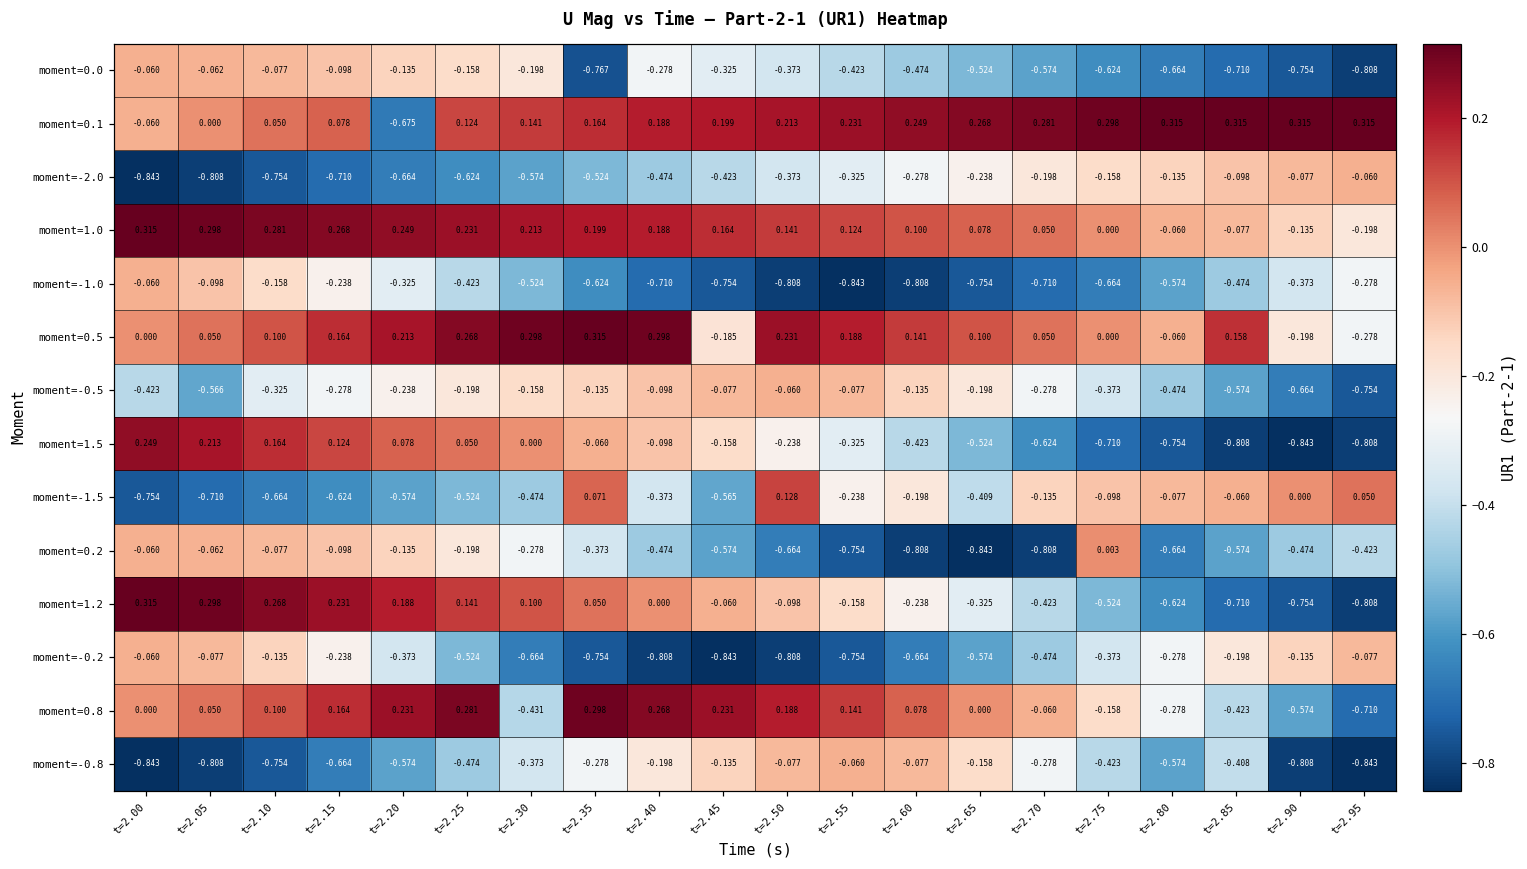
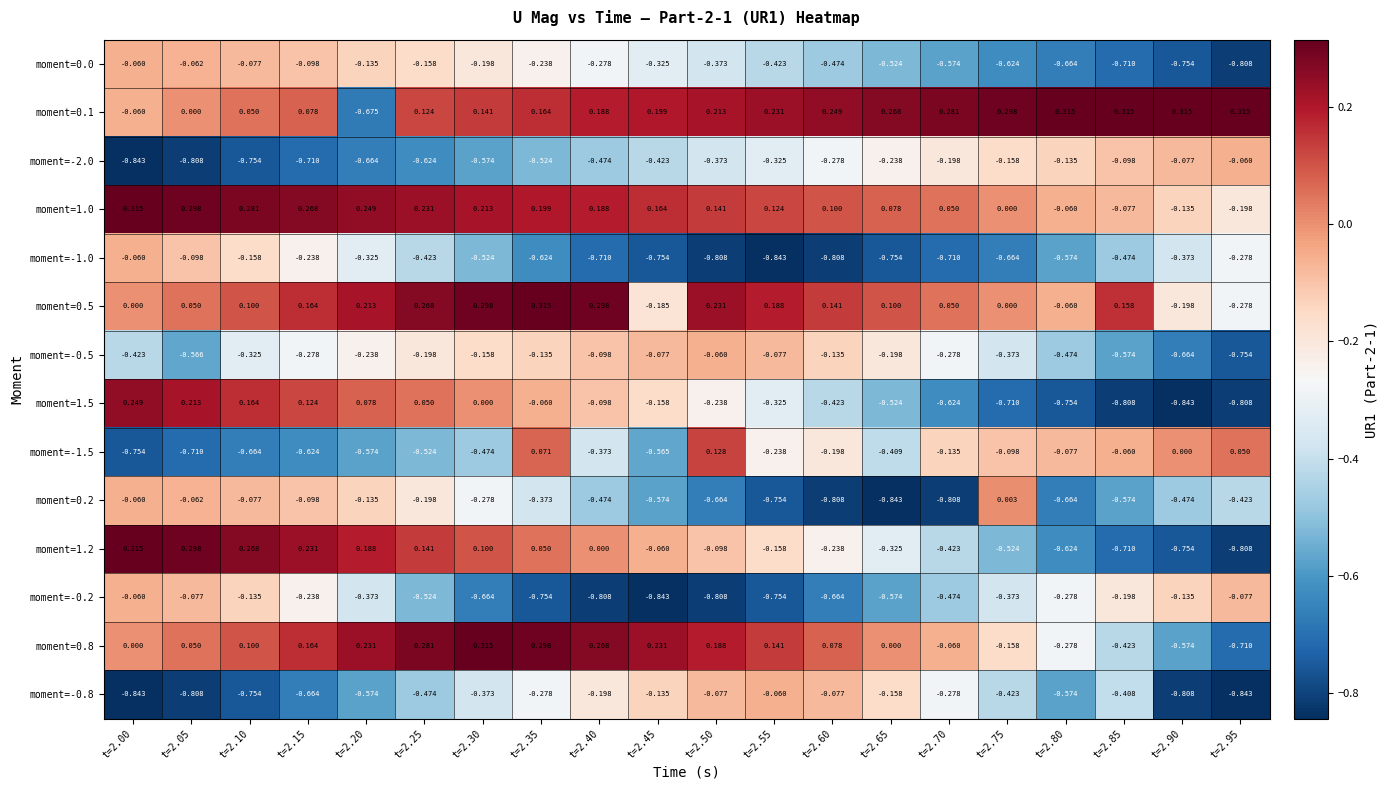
  {
    "moment=0.0": {
      "t=2.00": -0.060,
      "t=2.05": -0.062,
      "t=2.10": -0.077,
      "t=2.15": -0.098,
      "t=2.20": -0.135,
      "t=2.25": -0.158,
      "t=2.30": -0.198,
-     "t=2.35": -0.767,
+     "t=2.35": -0.238,
      "t=2.40": -0.278,
      "t=2.45": -0.325,
      "t=2.50": -0.373,
      "t=2.55": -0.423,
      "t=2.60": -0.474,
      "t=2.65": -0.524,
      "t=2.70": -0.574,
      "t=2.75": -0.624,
      "t=2.80": -0.664,
      "t=2.85": -0.710,
      "t=2.90": -0.754,
      "t=2.95": -0.808
    },
    "moment=0.8": {
      "t=2.00": 0.000,
      "t=2.05": 0.050,
      "t=2.10": 0.100,
      "t=2.15": 0.164,
      "t=2.20": 0.231,
      "t=2.25": 0.281,
-     "t=2.30": -0.431,
+     "t=2.30": 0.315,
      "t=2.35": 0.298,
      "t=2.40": 0.268,
      "t=2.45": 0.231,
      "t=2.50": 0.188,
      "t=2.55": 0.141,
      "t=2.60": 0.078,
      "t=2.65": 0.000,
      "t=2.70": -0.060,
      "t=2.75": -0.158,
      "t=2.80": -0.278,
      "t=2.85": -0.423,
      "t=2.90": -0.574,
      "t=2.95": -0.710
    }
  }
